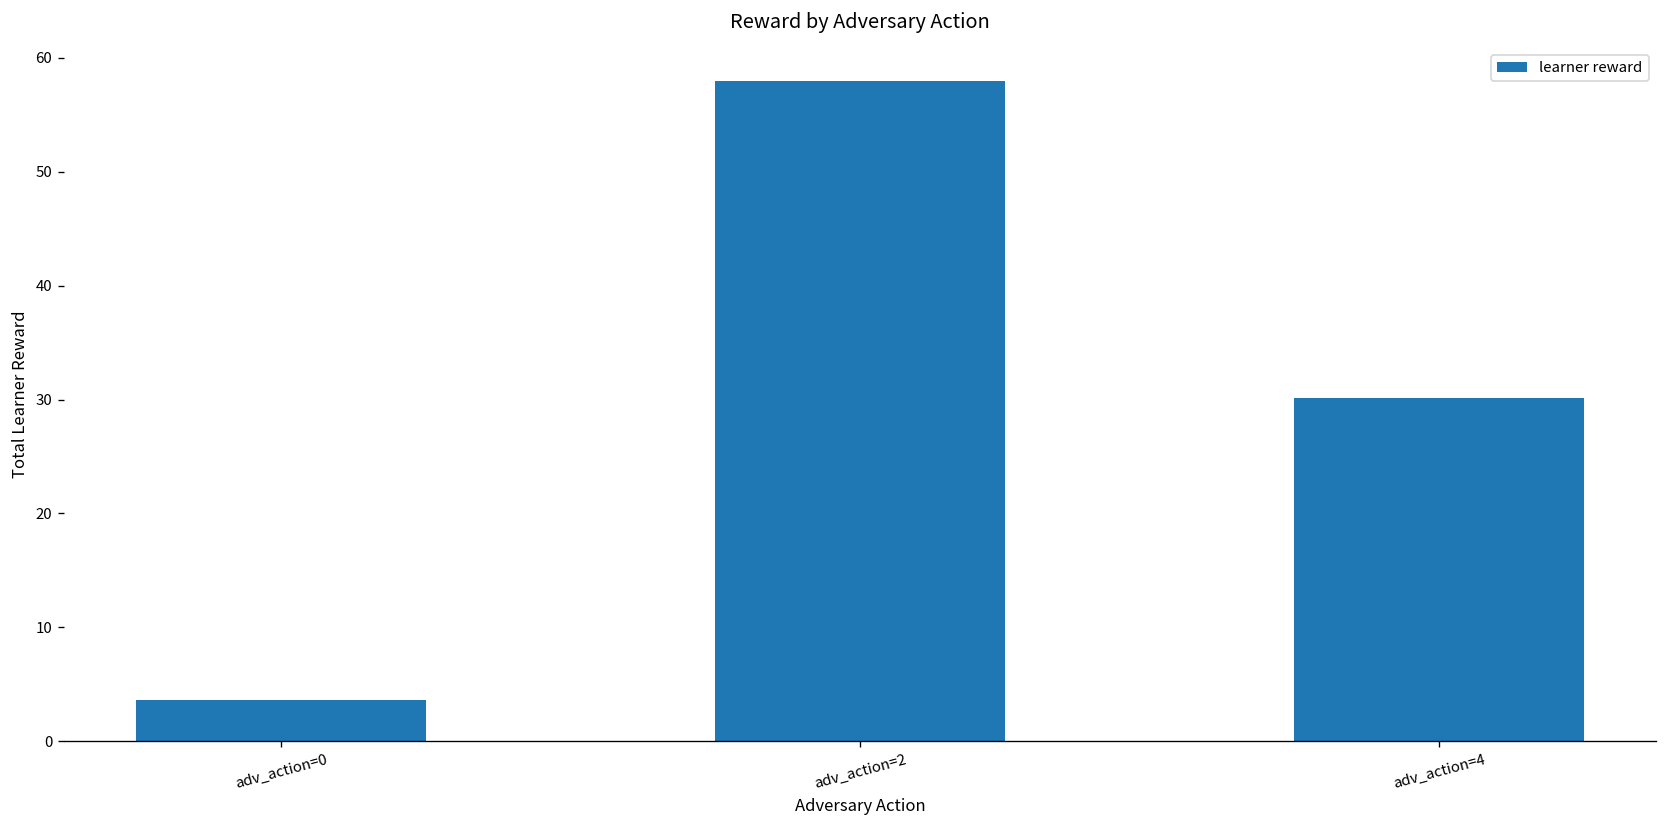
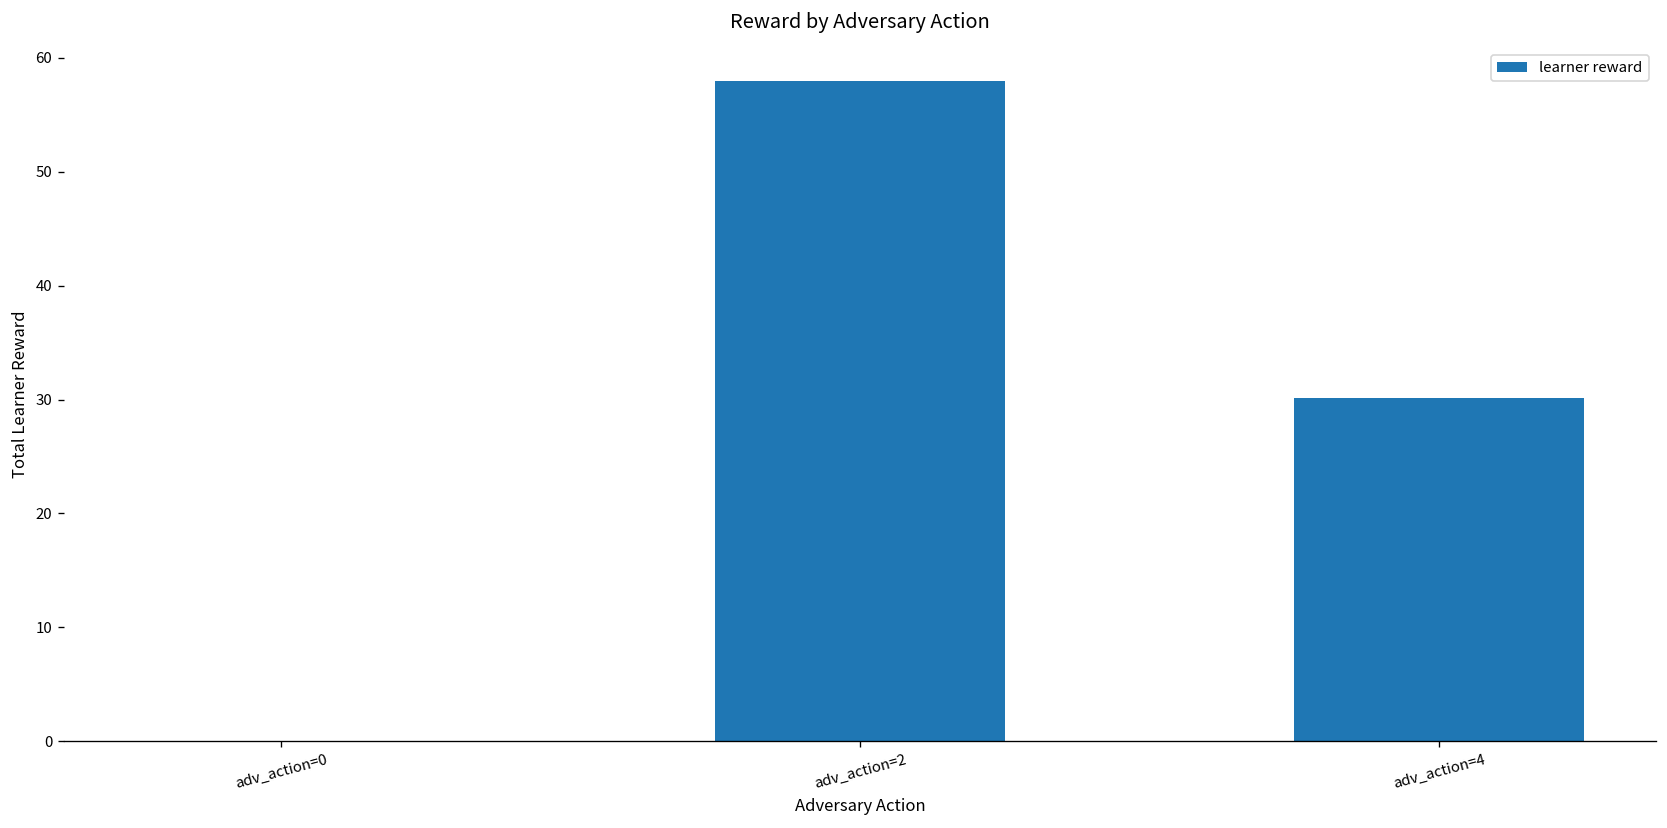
  {
-   "adv_action=0": 4,
+   "adv_action=0": 0,
    "adv_action=2": 58,
    "adv_action=4": 30
  }
